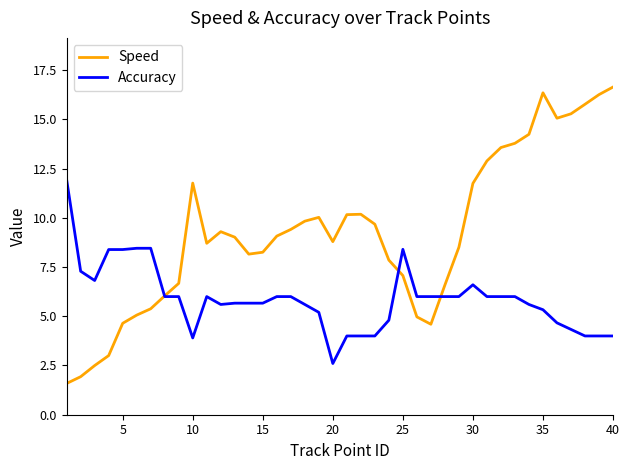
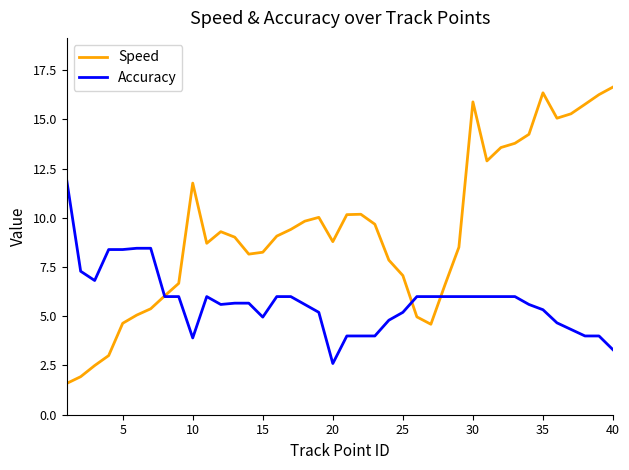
  {
    "Speed": {
      "5": 4.6,
      "10": 11.8,
      "15": 8.3,
      "20": 8.8,
      "25": 7.1,
-     "30": 11.7,
+     "30": 15.9,
      "35": 16.3,
      "40": 16.6
    },
    "Accuracy": {
      "5": 8.4,
      "10": 3.9,
-     "15": 5.7,
+     "15": 5.0,
      "20": 2.6,
-     "25": 8.4,
-     "30": 6.6,
+     "25": 5.2,
+     "30": 6.0,
      "35": 5.3,
-     "40": 4.0
+     "40": 3.3
    }
  }
